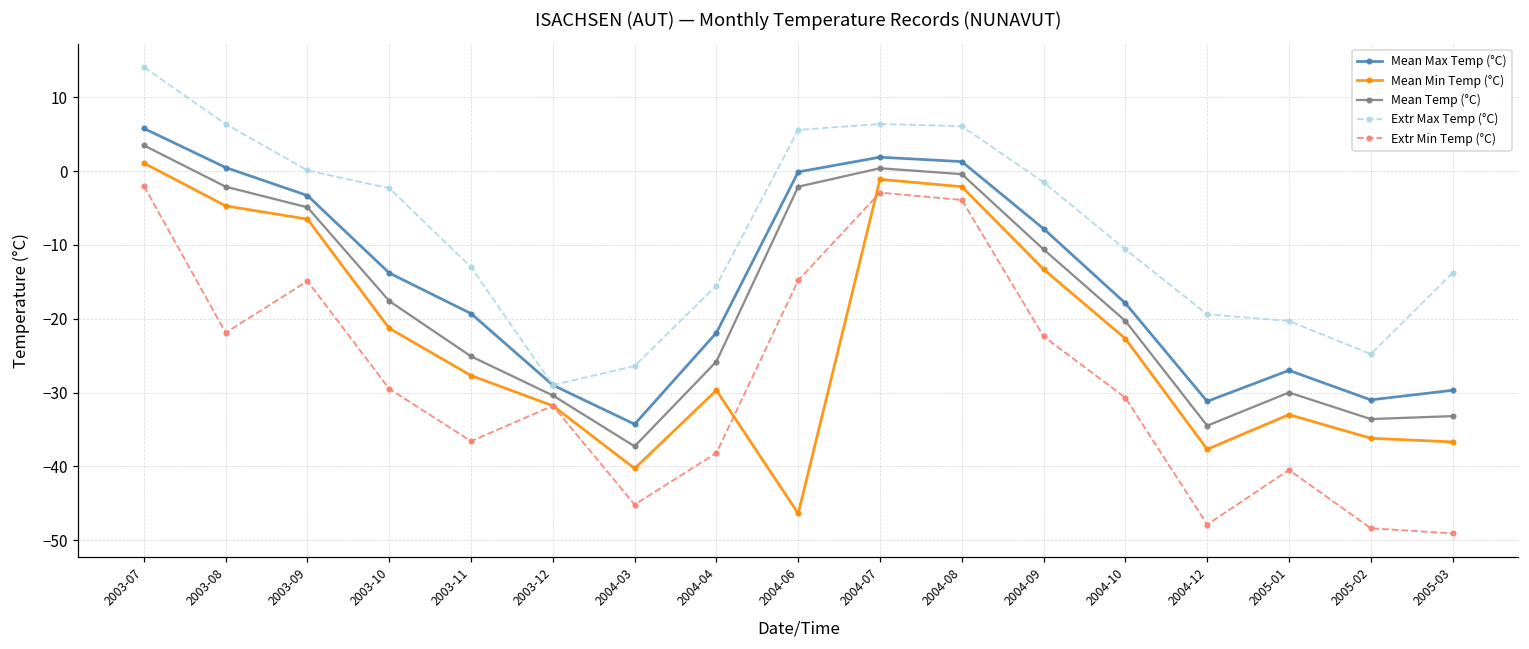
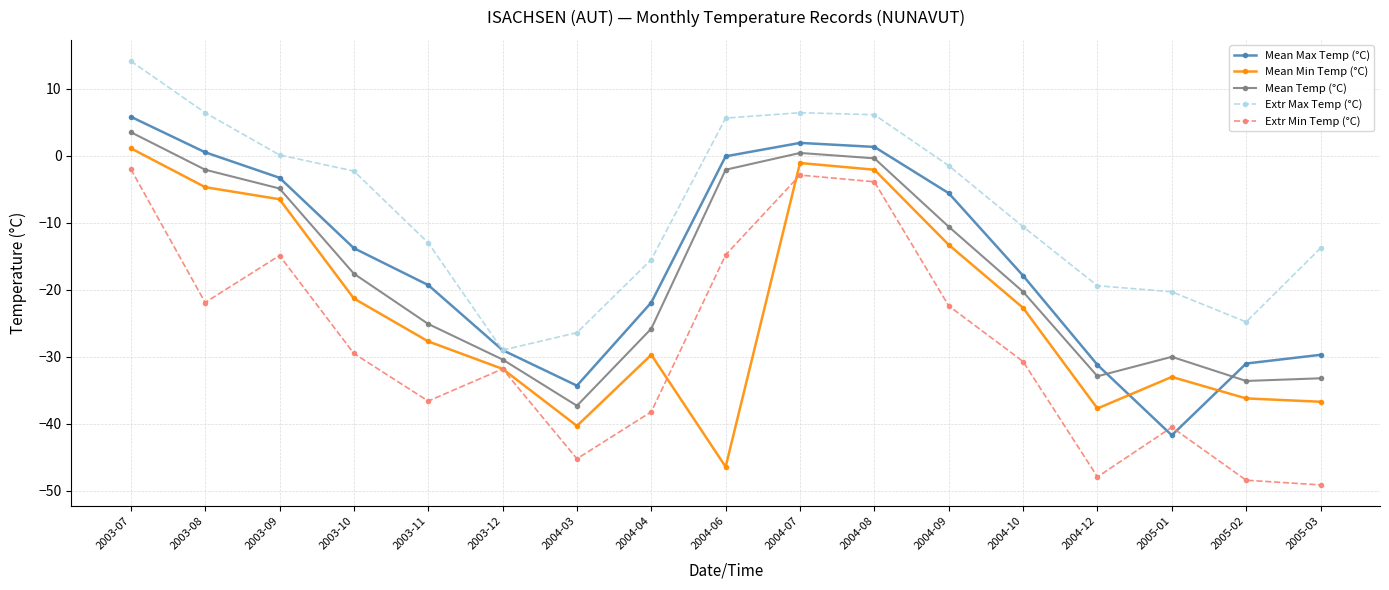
  {
    "Mean Max Temp (°C)": {
      "2003-07": 6,
      "2003-08": 1,
      "2003-09": -3,
      "2003-10": -14,
      "2003-11": -19,
      "2004-03": -34,
      "2004-04": -22,
      "2004-06": 0,
      "2004-07": 2,
      "2004-08": 1,
-     "2004-09": -8,
+     "2004-09": -6,
      "2004-10": -18,
      "2004-12": -31,
-     "2005-01": -27,
+     "2005-01": -42,
      "2005-02": -31,
      "2005-03": -30
    },
    "Mean Min Temp (°C)": {
      "2003-07": 1,
      "2003-08": -5,
      "2003-09": -7,
      "2003-10": -21,
      "2003-11": -28,
      "2004-03": -40,
      "2004-04": -30,
      "2004-06": -46,
      "2004-07": -1,
      "2004-08": -2,
      "2004-09": -13,
      "2004-10": -23,
      "2004-12": -38,
      "2005-01": -33,
      "2005-02": -36,
      "2005-03": -37
    },
    "Mean Temp (°C)": {
      "2003-07": 4,
      "2003-08": -2,
      "2003-09": -5,
      "2003-10": -18,
      "2003-11": -25,
      "2003-12": -30,
      "2004-03": -37,
      "2004-04": -26,
      "2004-06": -2,
      "2004-07": 0,
      "2004-08": 0,
      "2004-09": -11,
      "2004-10": -20,
-     "2004-12": -35,
+     "2004-12": -33,
      "2005-01": -30,
      "2005-02": -34,
      "2005-03": -33
    },
    "Extr Max Temp (°C)": {
      "2003-07": 14,
      "2003-08": 6,
      "2003-09": 0,
      "2003-10": -2,
      "2003-11": -13,
      "2004-03": -26,
      "2004-04": -16,
      "2004-06": 6,
      "2004-07": 6,
      "2004-08": 6,
      "2004-09": -2,
      "2004-10": -11,
      "2004-12": -19,
      "2005-01": -20,
      "2005-02": -25,
      "2005-03": -14
    },
    "Extr Min Temp (°C)": {
      "2003-07": -2,
      "2003-08": -22,
      "2003-09": -15,
      "2003-10": -30,
      "2003-11": -37,
      "2004-03": -45,
      "2004-04": -38,
      "2004-06": -15,
      "2004-07": -3,
      "2004-08": -4,
      "2004-09": -22,
      "2004-10": -31,
      "2004-12": -48,
      "2005-01": -41,
      "2005-02": -48,
      "2005-03": -49
    }
  }
